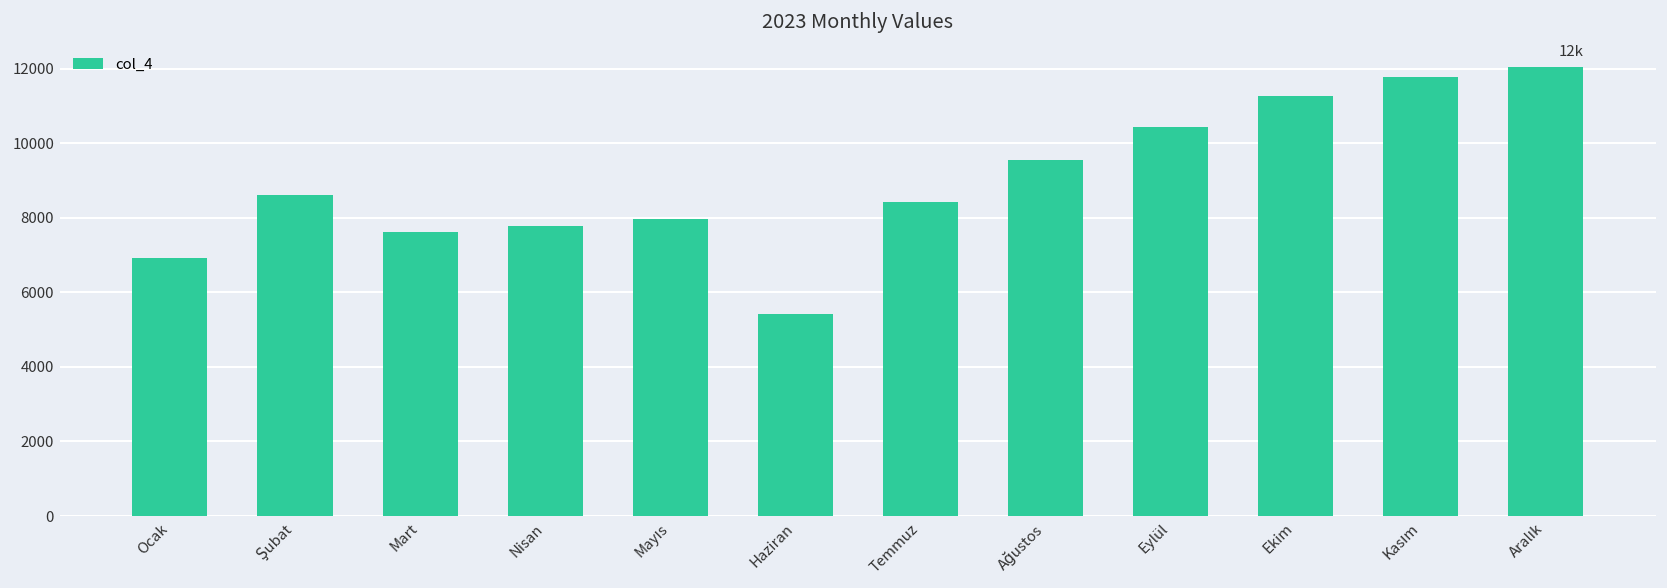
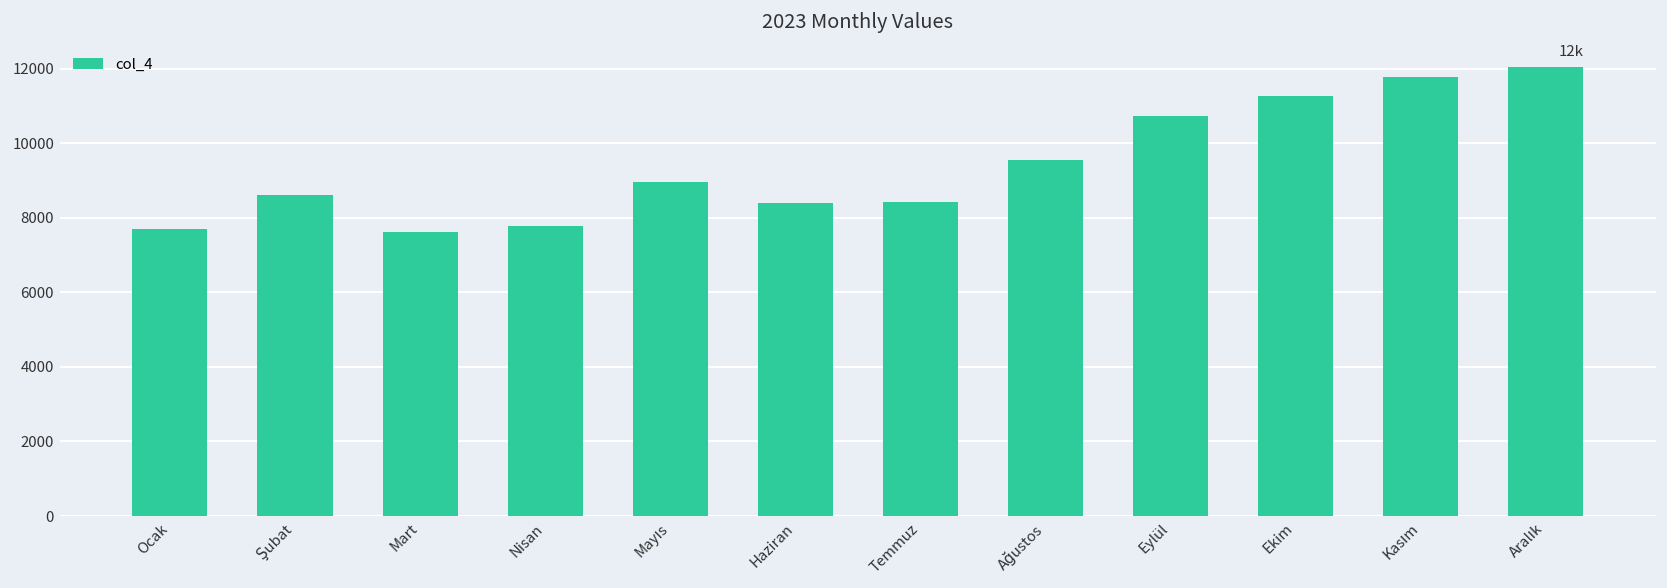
  {
-   "Ocak": 6900,
+   "Ocak": 7700,
    "Şubat": 8600,
    "Mart": 7600,
    "Nisan": 7800,
-   "Mayıs": 8000,
-   "Haziran": 5400,
+   "Mayıs": 9000,
+   "Haziran": 8400,
    "Temmuz": 8400,
    "Ağustos": 9600,
-   "Eylül": 10400,
+   "Eylül": 10700,
    "Ekim": 11300,
    "Kasım": 11800
  }
